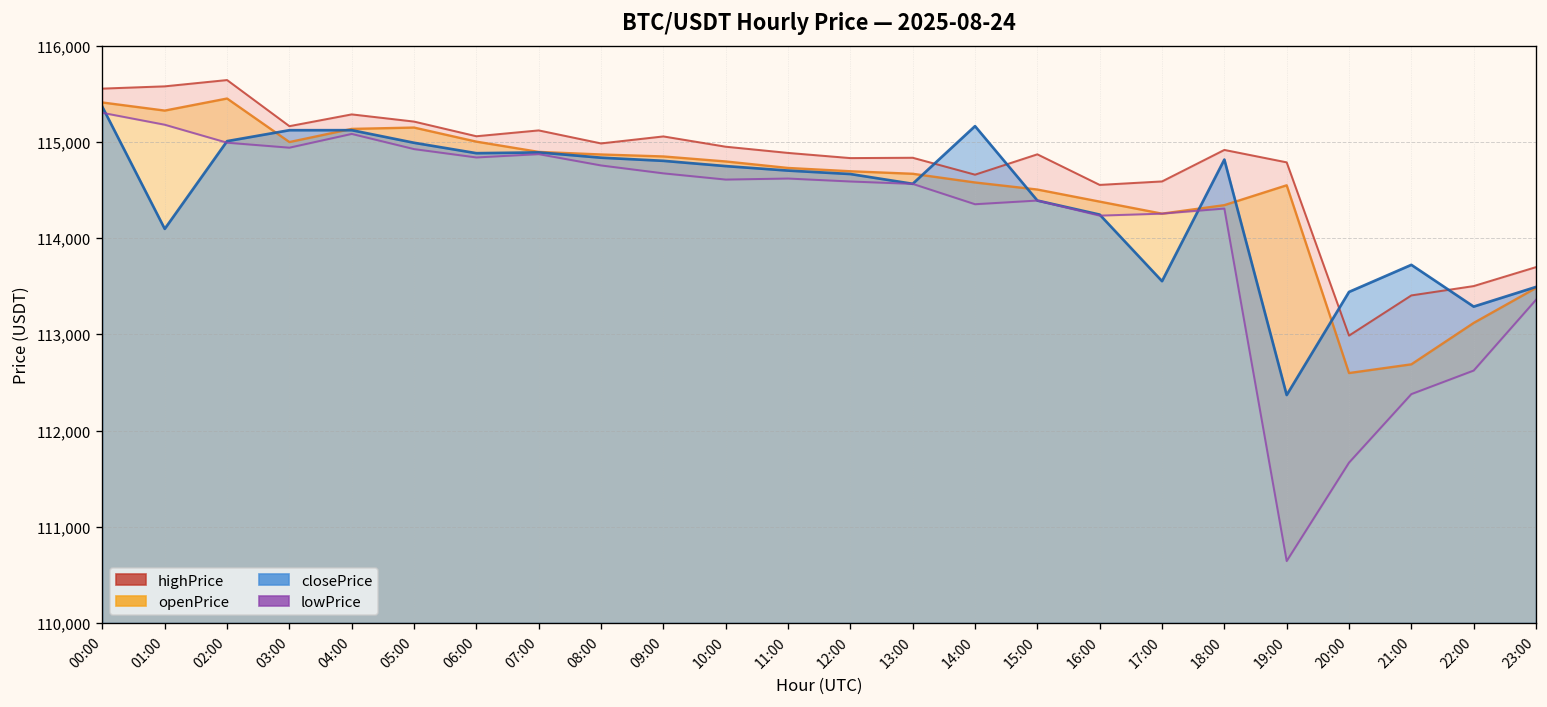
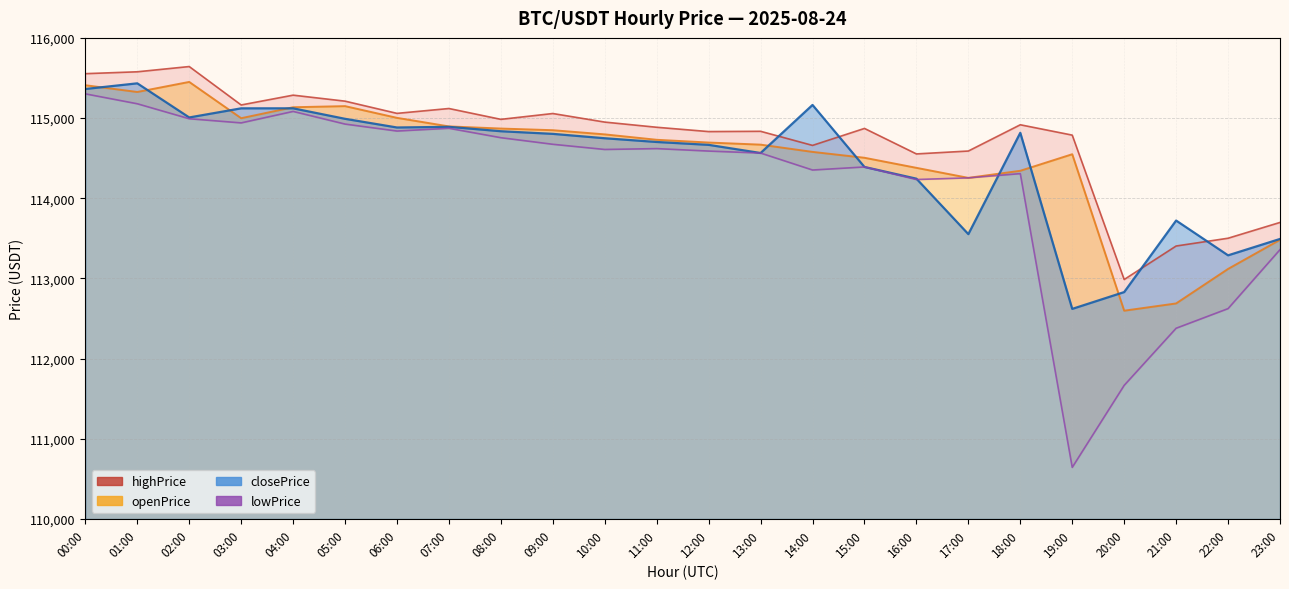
  {
    "closePrice": {
      "00:00": "115,400",
-     "01:00": "114,100",
+     "01:00": "115,400",
      "03:00": "115,100",
      "05:00": "115,000",
      "06:00": "114,900",
      "08:00": "114,800",
      "09:00": "114,800",
      "10:00": "114,700",
      "14:00": "115,200",
      "17:00": "113,600",
      "18:00": "114,800",
-     "19:00": "112,400",
-     "20:00": "113,400",
+     "19:00": "112,600",
+     "20:00": "112,800",
      "21:00": "113,700",
      "22:00": "113,300"
    }
  }
